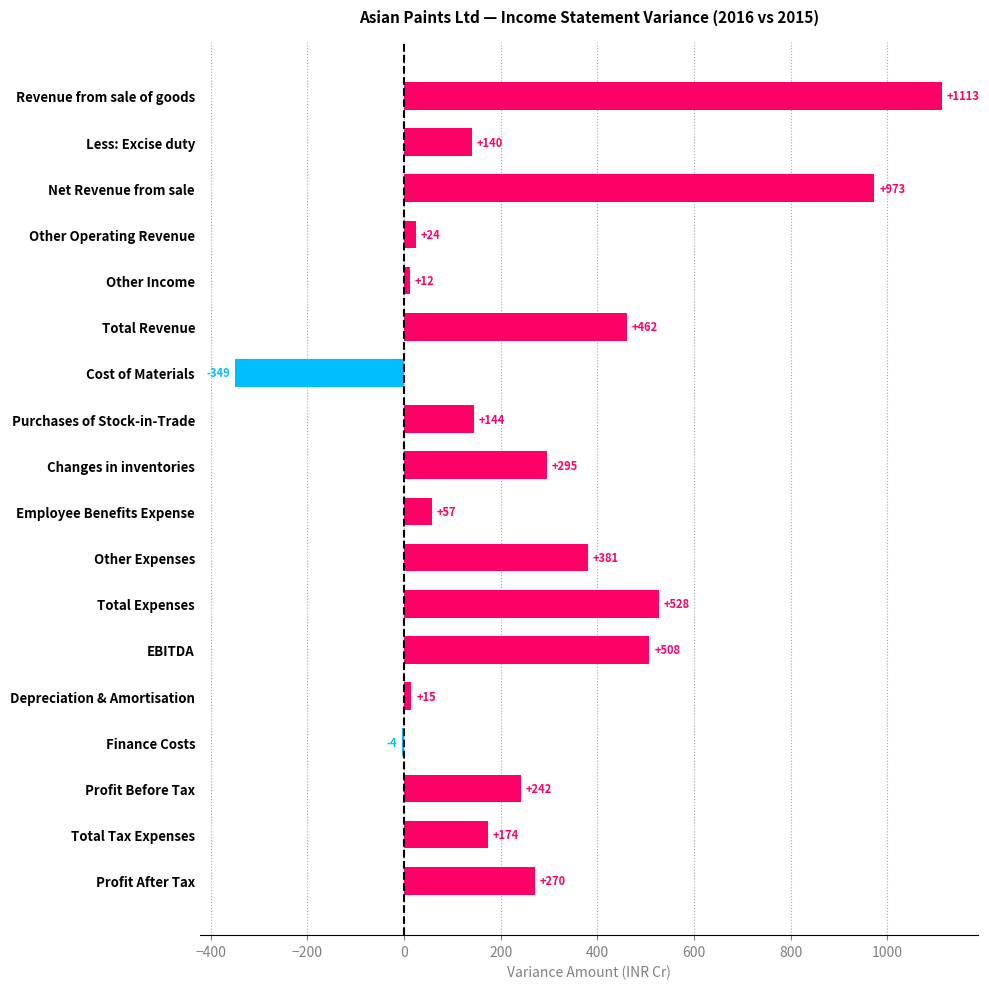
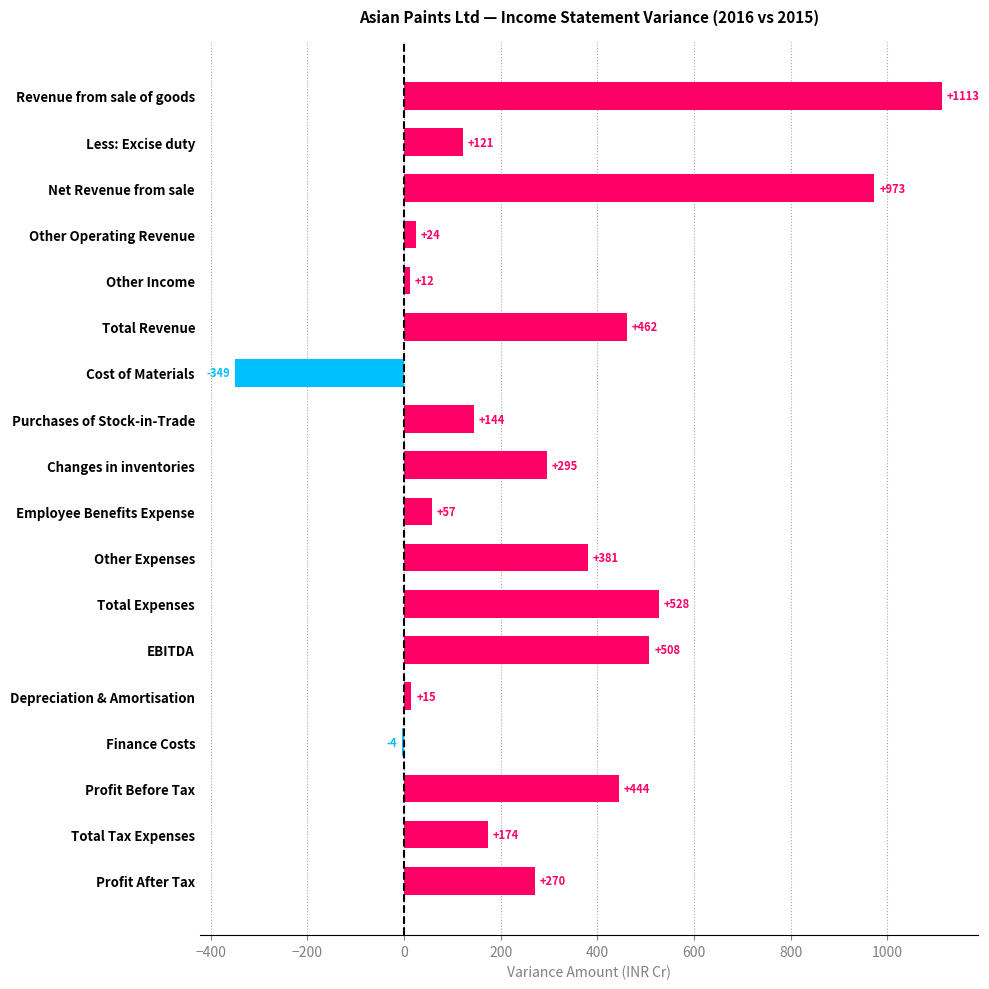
  {
    "Revenue from sale of goods": "+1113",
-   "Less: Excise duty": "+140",
+   "Less: Excise duty": "+121",
    "Net Revenue from sale": "+973",
    "Other Operating Revenue": "+24",
    "Other Income": "+12",
    "Total Revenue": "+462",
    "Cost of Materials": "-349",
    "Purchases of Stock-in-Trade": "+144",
    "Changes in inventories": "+295",
    "Employee Benefits Expense": "+57",
    "Other Expenses": "+381",
    "Total Expenses": "+528",
    "EBITDA": "+508",
    "Depreciation & Amortisation": "+15",
    "Finance Costs": "-4",
-   "Profit Before Tax": "+242",
+   "Profit Before Tax": "+444",
    "Total Tax Expenses": "+174",
    "Profit After Tax": "+270"
  }
